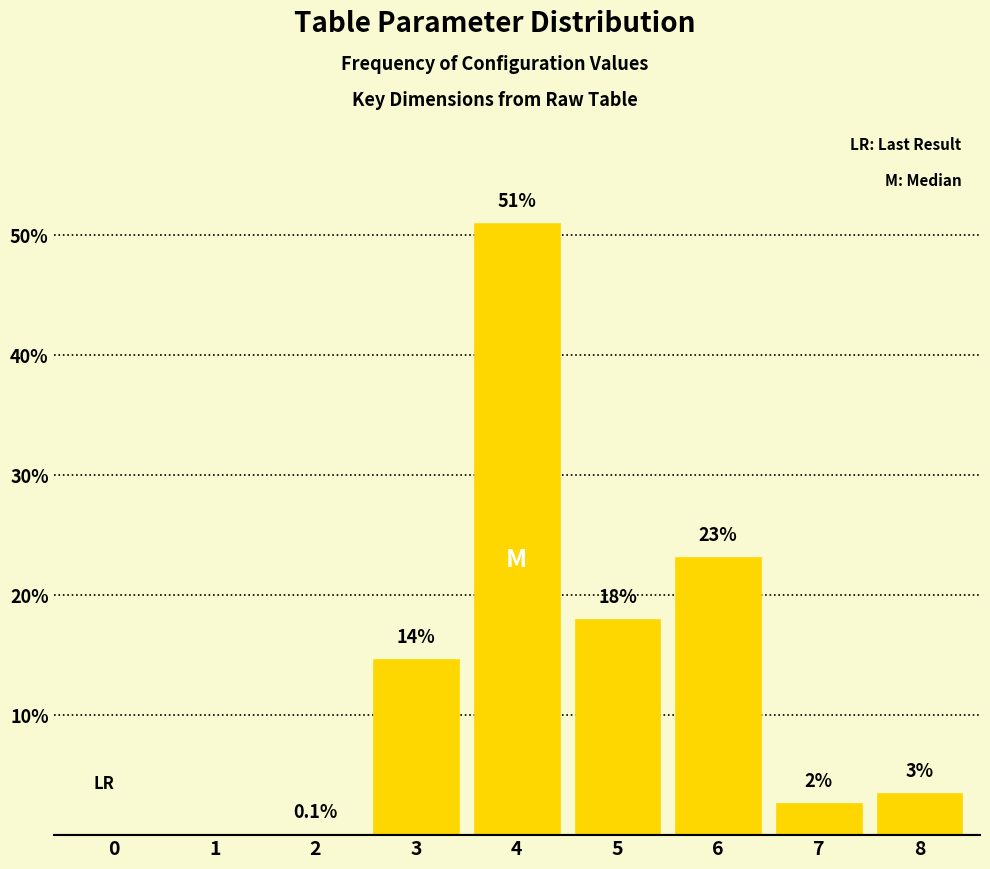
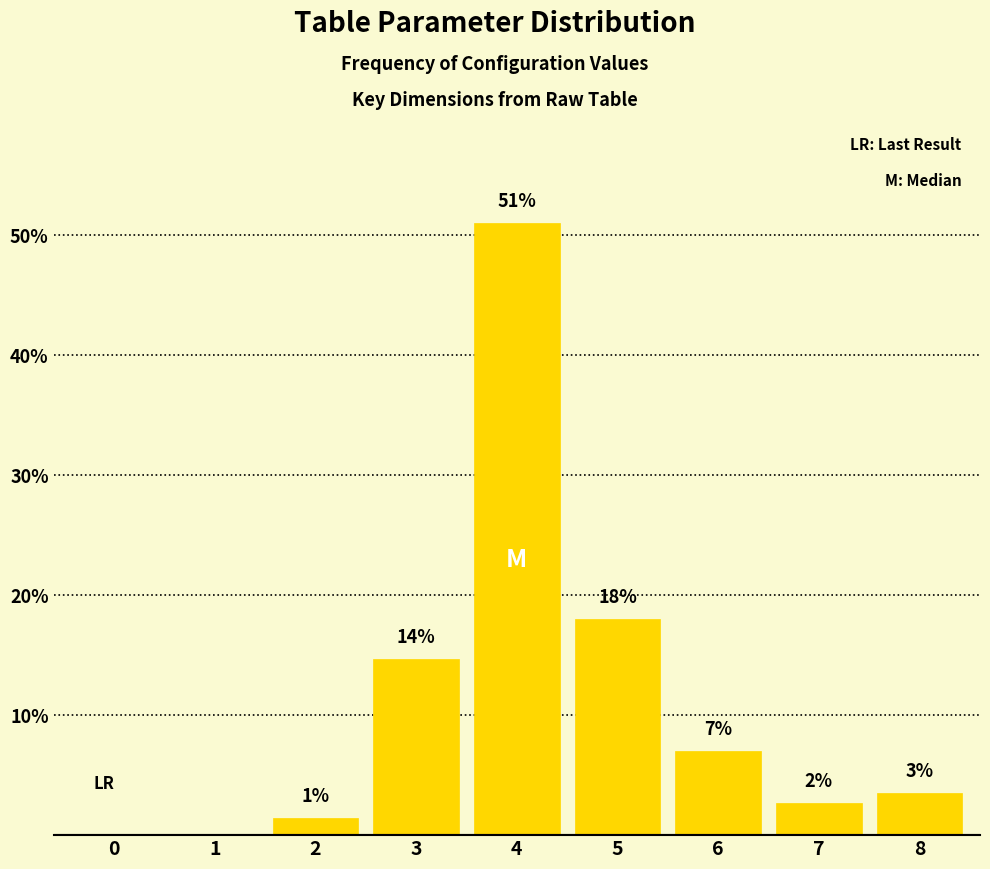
  {
-   "2": "0.1%",
+   "2": "1%",
    "4": "51%",
    "5": "18%",
-   "6": "23%",
+   "6": "7%",
    "8": "3%"
  }
